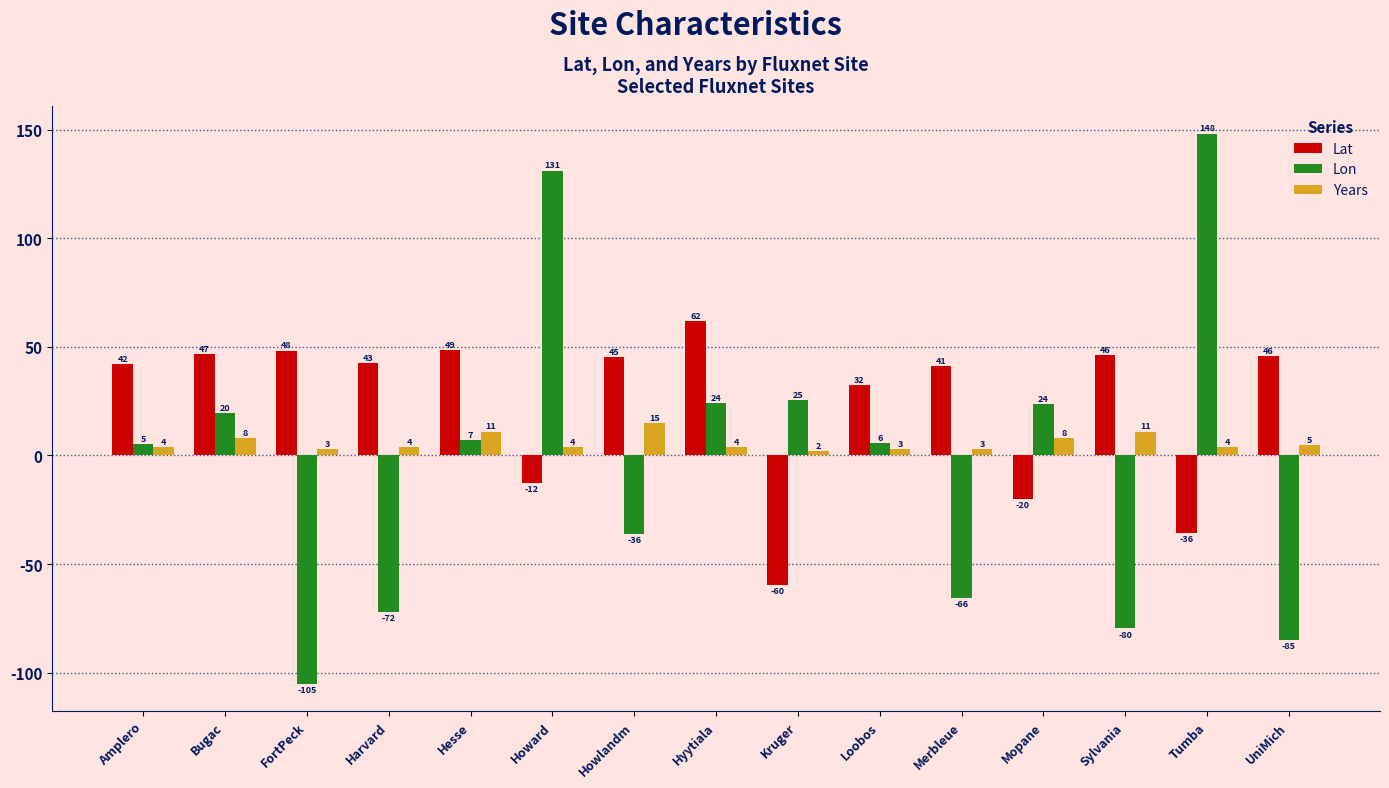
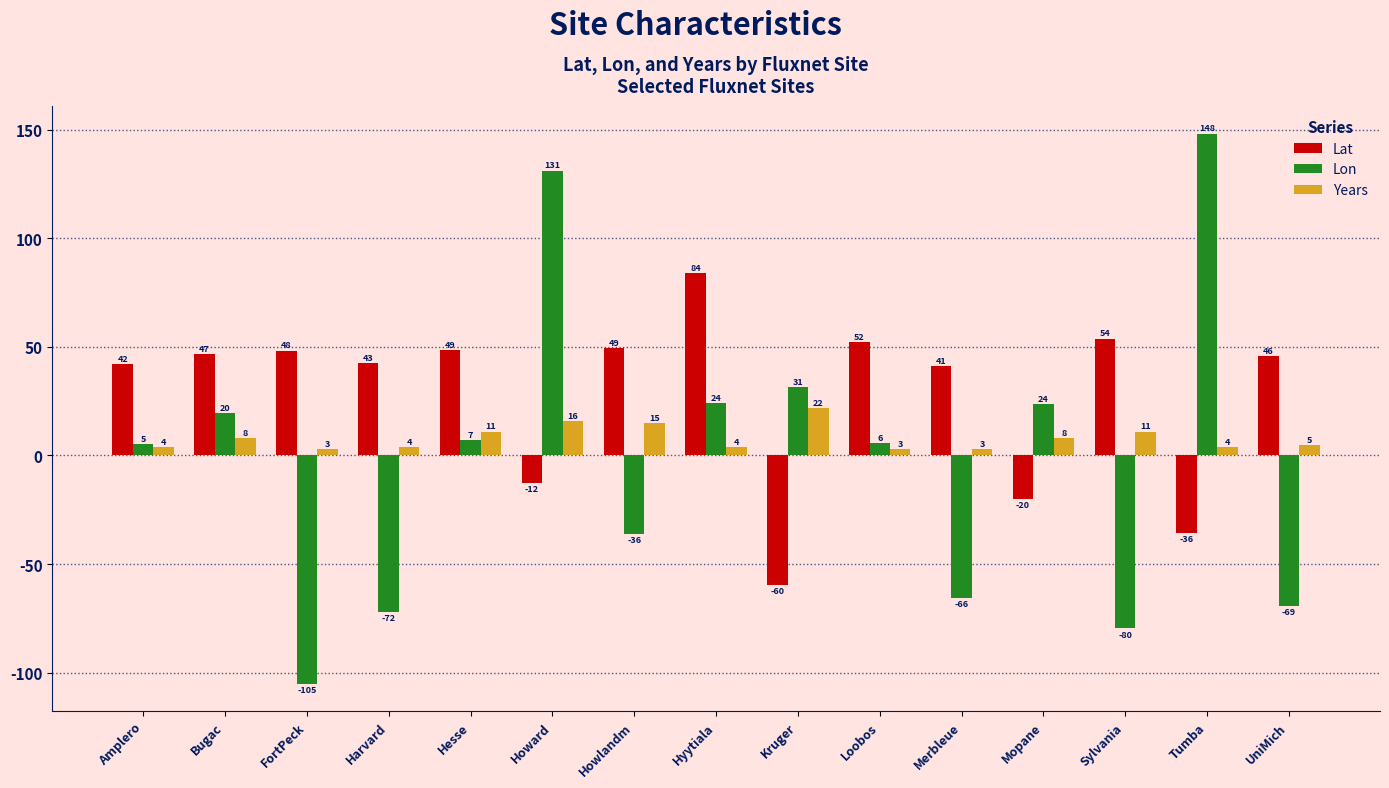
  {
    "Lat": {
      "Amplero": 42,
      "Bugac": 47,
      "FortPeck": 48,
      "Harvard": 43,
      "Hesse": 49,
      "Howard": -12,
-     "Howlandm": 45,
-     "Hyytiala": 62,
+     "Howlandm": 49,
+     "Hyytiala": 84,
      "Kruger": -60,
-     "Loobos": 32,
+     "Loobos": 52,
      "Merbleue": 41,
      "Mopane": -20,
-     "Sylvania": 46,
+     "Sylvania": 54,
      "Tumba": -36,
      "UniMich": 46
    },
    "Lon": {
      "Amplero": 5,
      "Bugac": 20,
      "FortPeck": -105,
      "Harvard": -72,
      "Hesse": 7,
      "Howard": 131,
      "Howlandm": -36,
      "Hyytiala": 24,
-     "Kruger": 25,
+     "Kruger": 31,
      "Loobos": 6,
      "Merbleue": -66,
      "Mopane": 24,
      "Sylvania": -80,
      "Tumba": 148,
-     "UniMich": -85
+     "UniMich": -69
    },
    "Years": {
      "Amplero": 4,
      "Bugac": 8,
      "FortPeck": 3,
      "Harvard": 4,
      "Hesse": 11,
-     "Howard": 4,
+     "Howard": 16,
      "Howlandm": 15,
      "Hyytiala": 4,
-     "Kruger": 2,
+     "Kruger": 22,
      "Loobos": 3,
      "Merbleue": 3,
      "Mopane": 8,
      "Sylvania": 11,
      "Tumba": 4,
      "UniMich": 5
    }
  }
